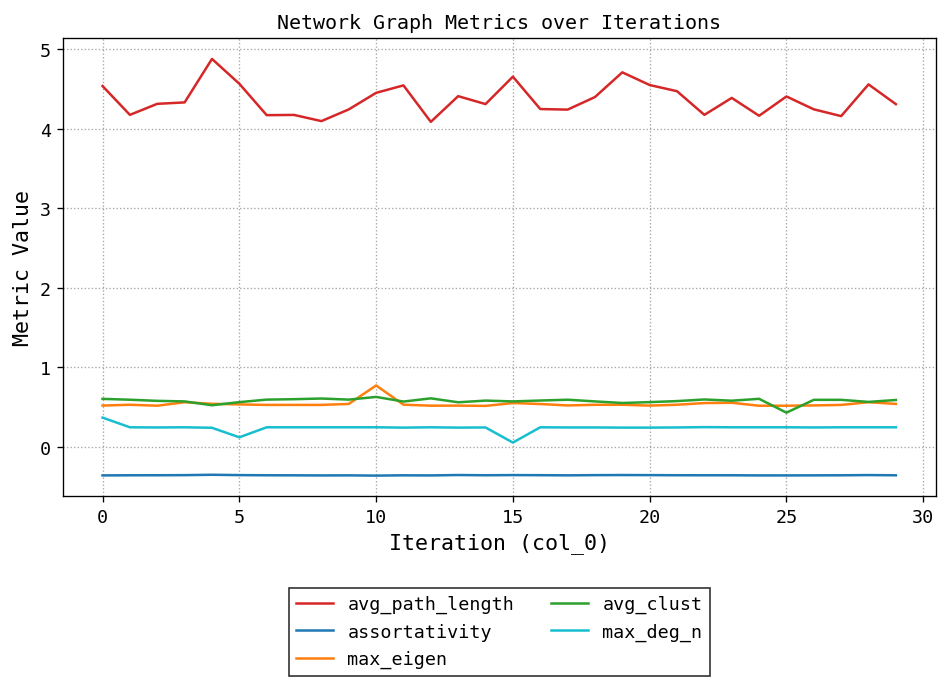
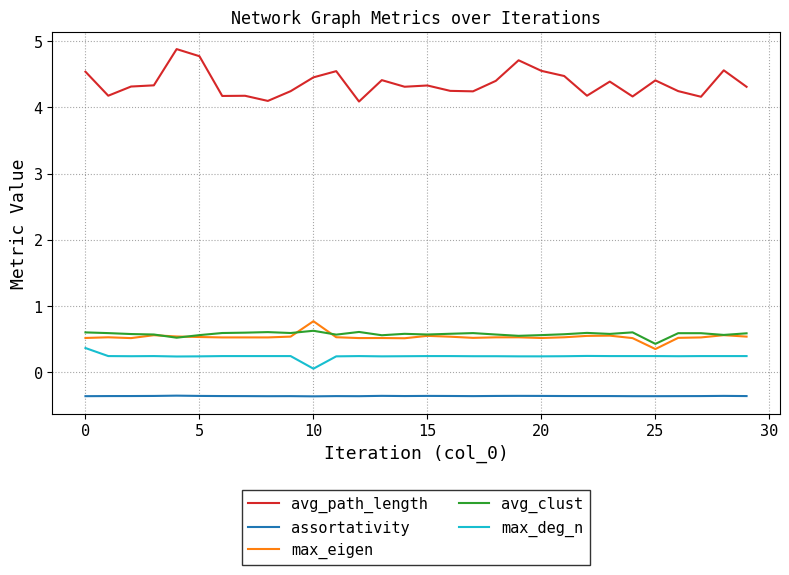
  {
    "avg_path_length": {
      "0": 4.5,
-     "5": 4.6,
+     "5": 4.8,
      "10": 4.5,
-     "15": 4.7,
+     "15": 4.3,
      "20": 4.6,
      "25": 4.4
    },
    "assortativity": {
      "0": -0.4,
      "5": -0.4,
      "10": -0.4,
      "15": -0.4,
      "20": -0.4,
      "25": -0.4
    },
    "max_eigen": {
      "0": 0.5,
      "10": 0.8,
      "20": 0.5,
-     "25": 0.5
+     "25": 0.4
    },
    "avg_clust": {
      "0": 0.6,
      "10": 0.6,
      "20": 0.6,
      "25": 0.4
    },
    "max_deg_n": {
      "0": 0.4,
-     "5": 0.1,
-     "10": 0.2,
-     "15": 0.1,
+     "5": 0.2,
+     "10": 0.1,
+     "15": 0.2,
      "20": 0.2,
      "25": 0.2
    }
  }
